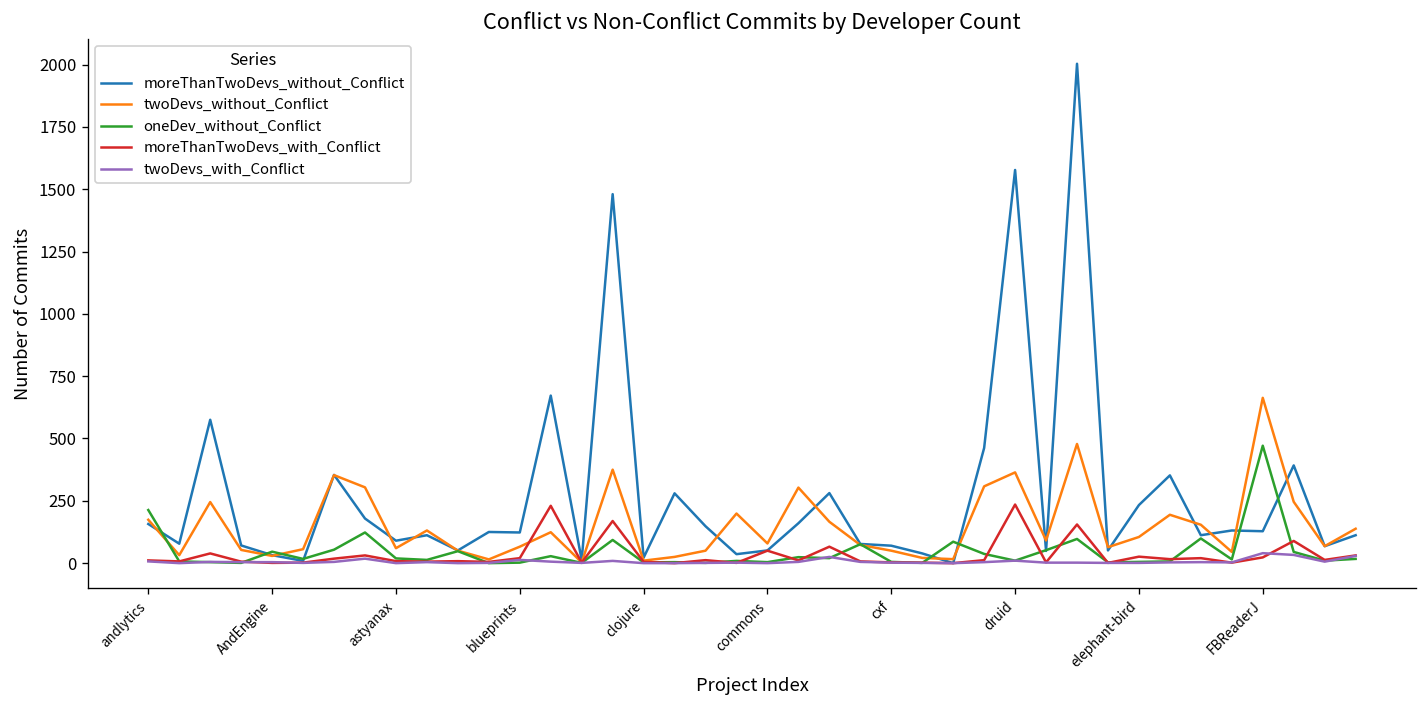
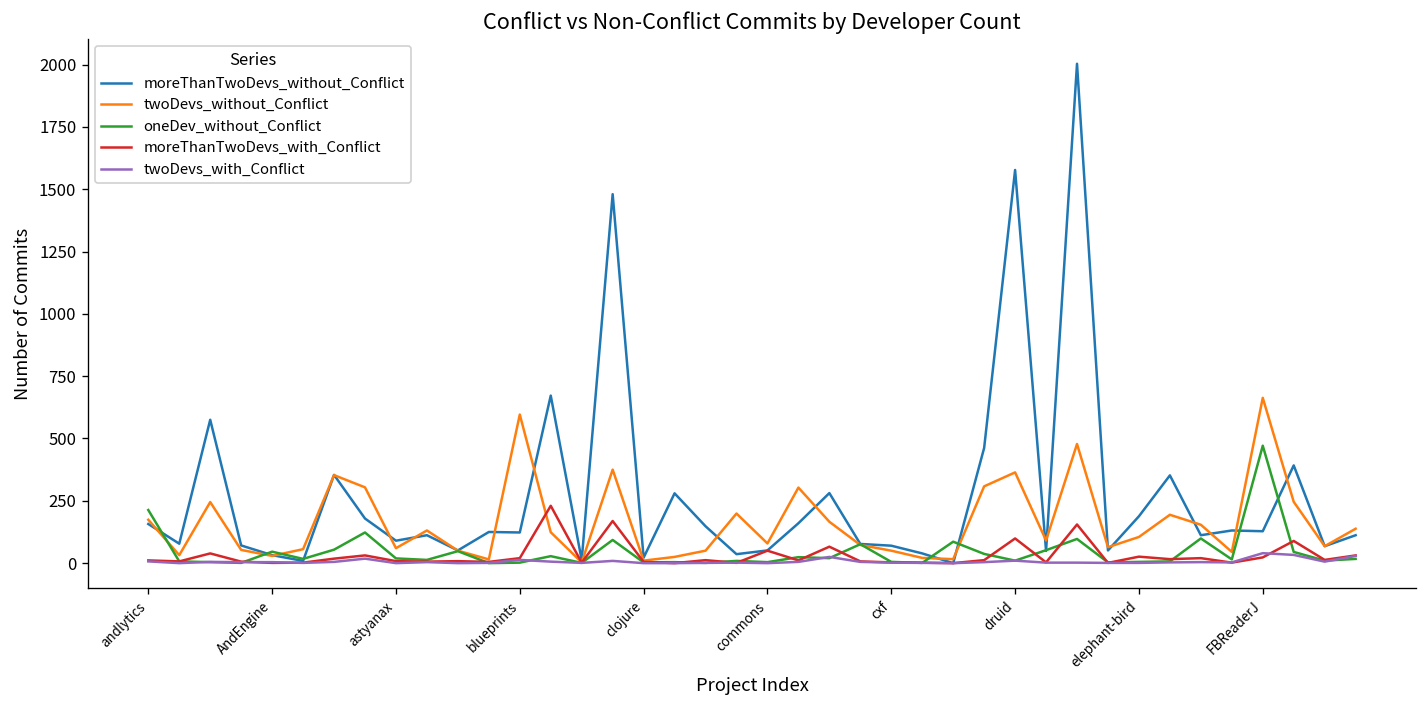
  {
    "moreThanTwoDevs_without_Conflict": {
      "andlytics": 160,
      "astyanax": 90,
      "blueprints": 120,
      "cxf": 70,
      "druid": 1580,
-     "elephant-bird": 230,
+     "elephant-bird": 190,
      "FBReaderJ": 130
    },
    "twoDevs_without_Conflict": {
      "andlytics": 170,
      "astyanax": 60,
-     "blueprints": 70,
+     "blueprints": 600,
      "commons": 80,
      "cxf": 50,
      "druid": 360,
      "elephant-bird": 110,
      "FBReaderJ": 660
    },
    "oneDev_without_Conflict": {
      "andlytics": 210,
      "AndEngine": 50,
      "FBReaderJ": 470
    },
    "moreThanTwoDevs_with_Conflict": {
-     "druid": 240,
+     "druid": 100,
      "elephant-bird": 30,
      "FBReaderJ": 20
    },
    "twoDevs_with_Conflict": {
      "FBReaderJ": 40
    }
  }
